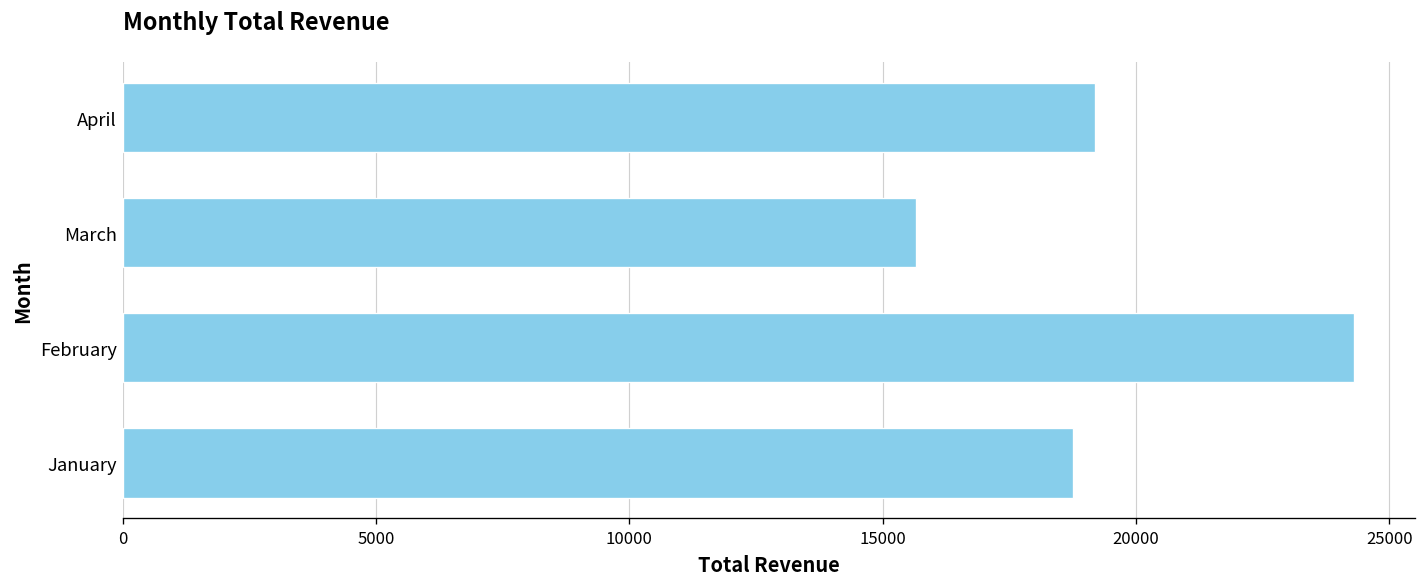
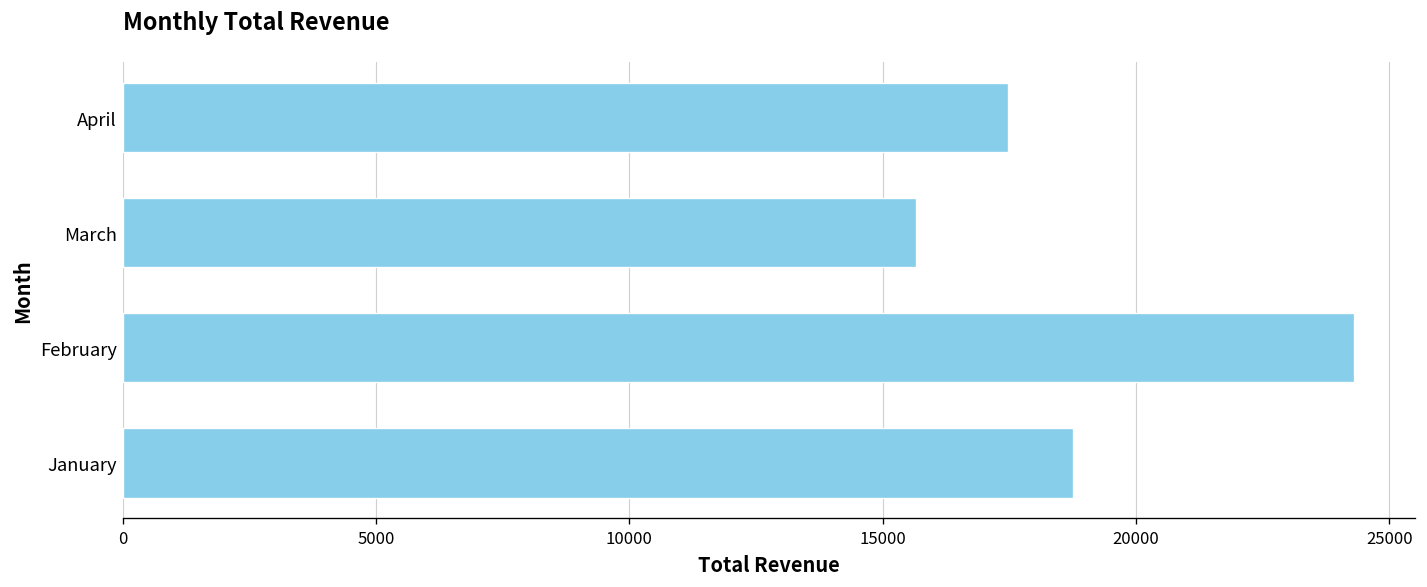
  {
-   "April": 19200,
+   "April": 17500,
    "March": 15700,
    "February": 24300,
    "January": 18800
  }
